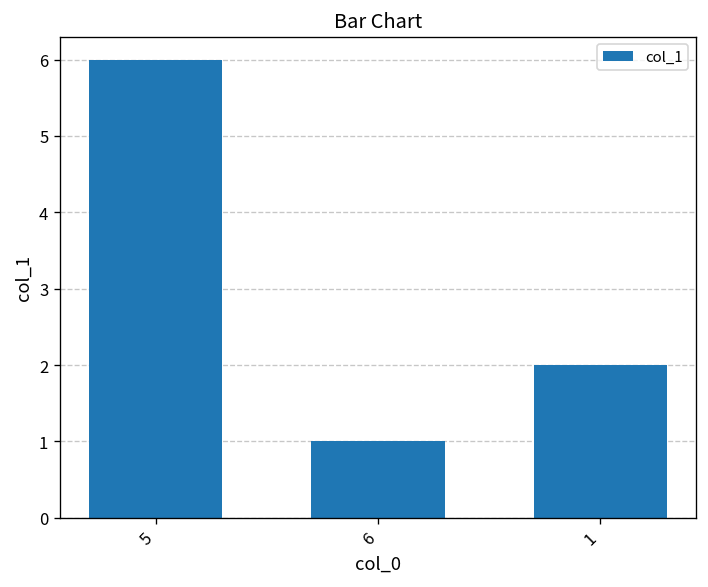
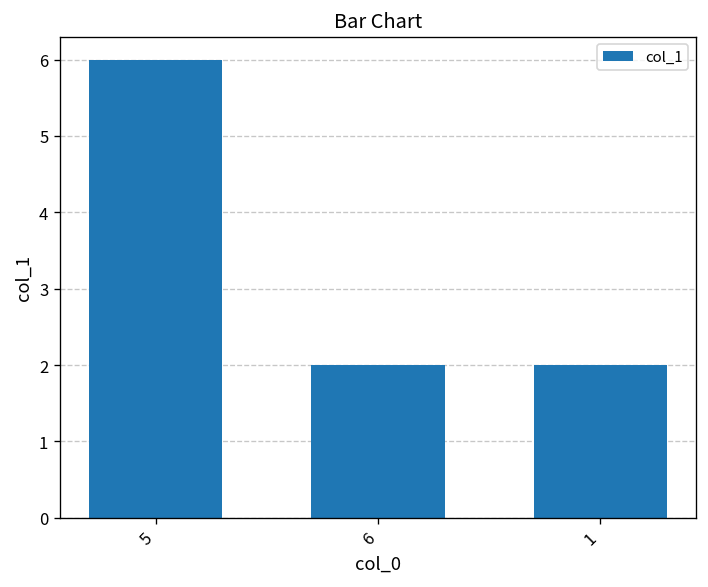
  {
    "5": 6,
-   "6": 1,
+   "6": 2,
    "1": 2
  }
